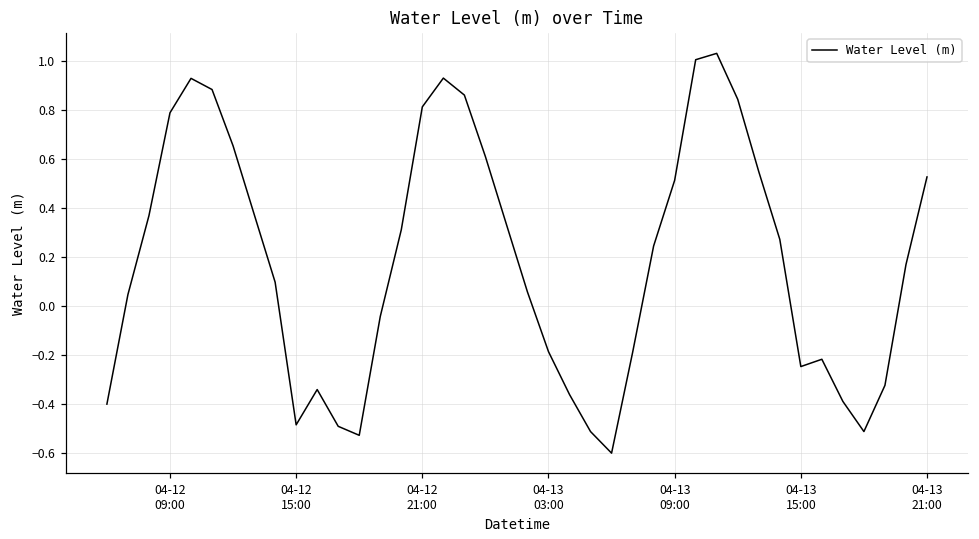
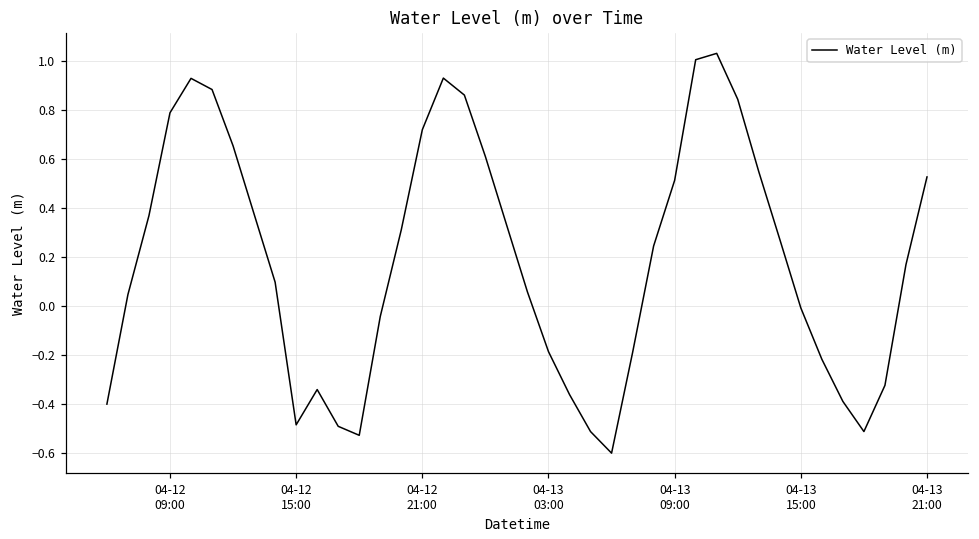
  {
    "04-12 09:00": 0.79,
    "04-12 15:00": -0.48,
-   "04-12 21:00": 0.81,
+   "04-12 21:00": 0.72,
    "04-13 03:00": -0.19,
    "04-13 09:00": 0.51,
-   "04-13 15:00": -0.25,
+   "04-13 15:00": -0.01,
    "04-13 21:00": 0.53
  }
